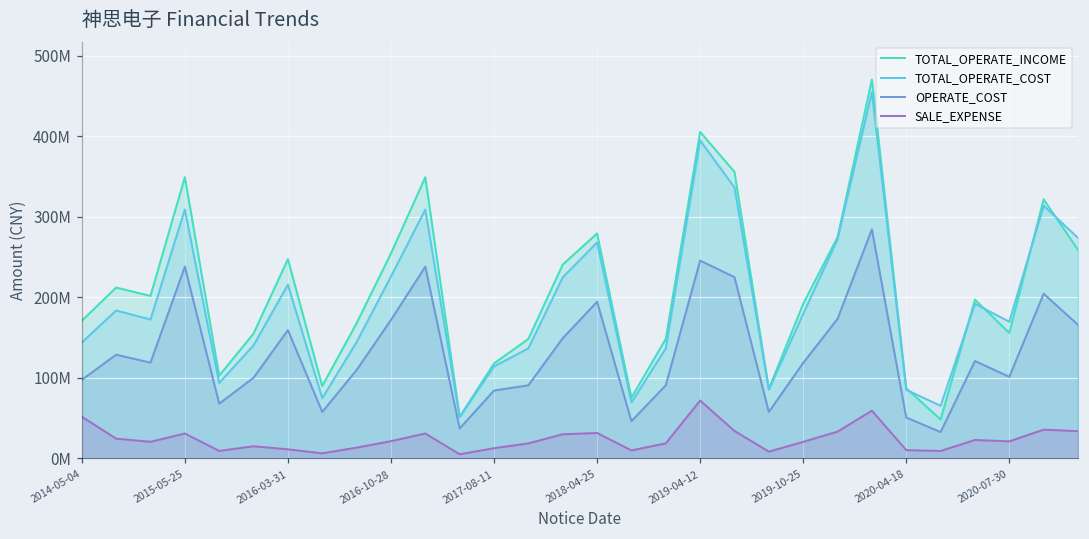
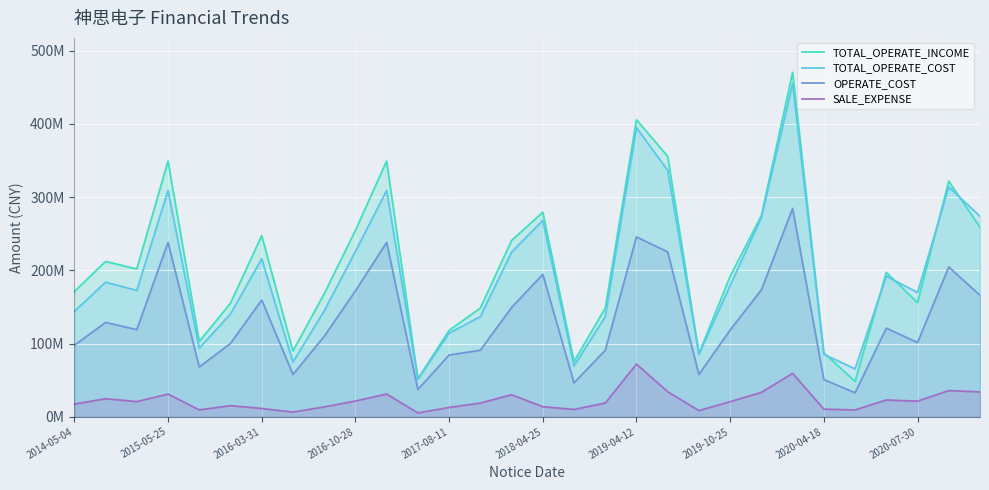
  {
    "SALE_EXPENSE": {
-     "2014-05-04": 50000000,
+     "2014-05-04": 20000000,
      "2016-03-31": 10000000,
      "2016-10-28": 20000000,
      "2017-08-11": 10000000,
-     "2018-04-25": 30000000,
+     "2018-04-25": 10000000,
      "2019-04-12": 70000000,
      "2019-10-25": 20000000
    }
  }
